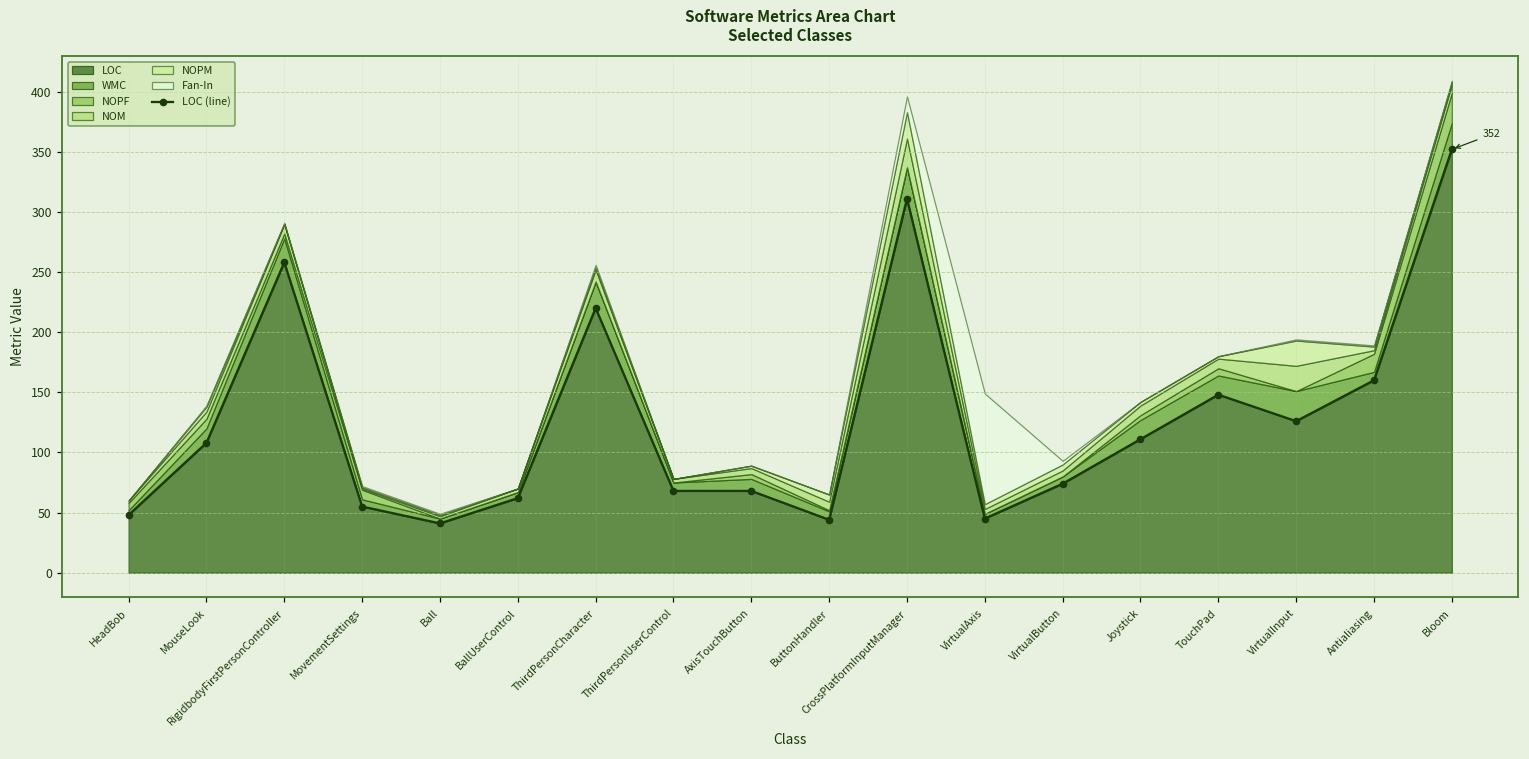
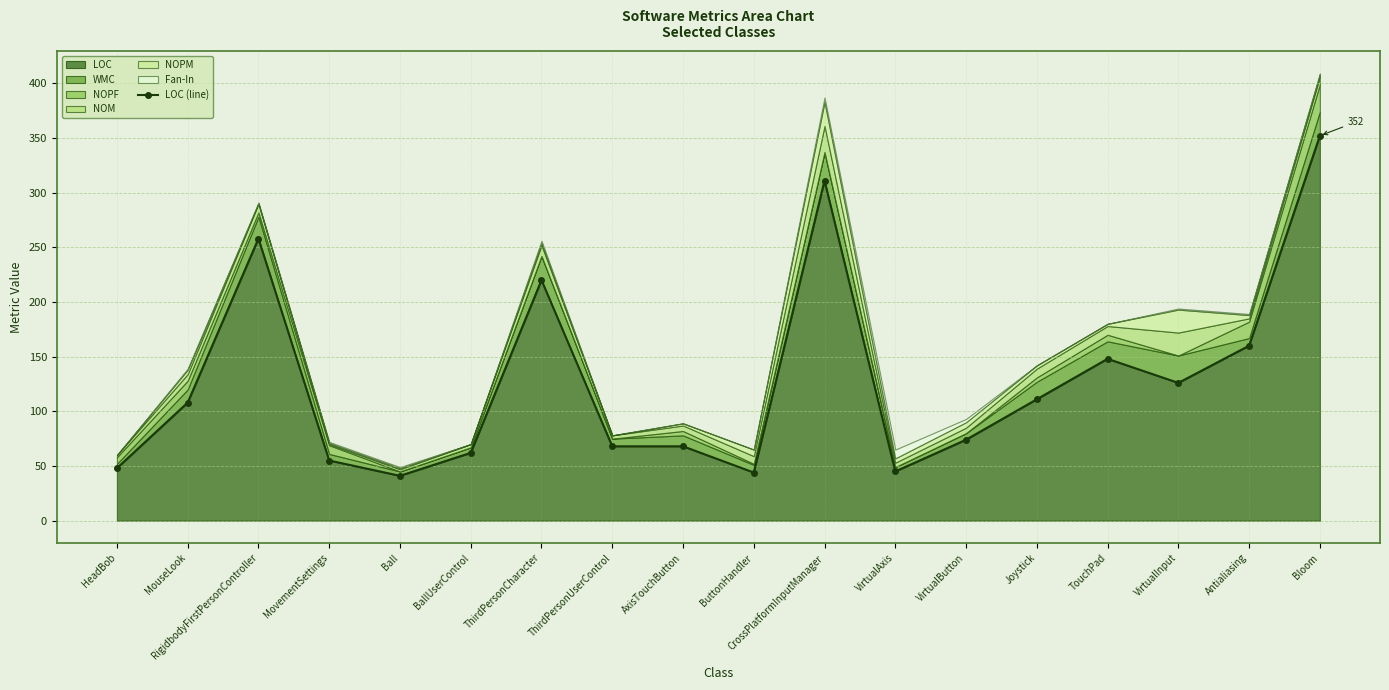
  {
    "Fan-In": {
-     "CrossPlatformInputManager": 13,
-     "VirtualAxis": 92,
+     "CrossPlatformInputManager": 4,
+     "VirtualAxis": 8,
      "VirtualButton": 3
    }
  }
